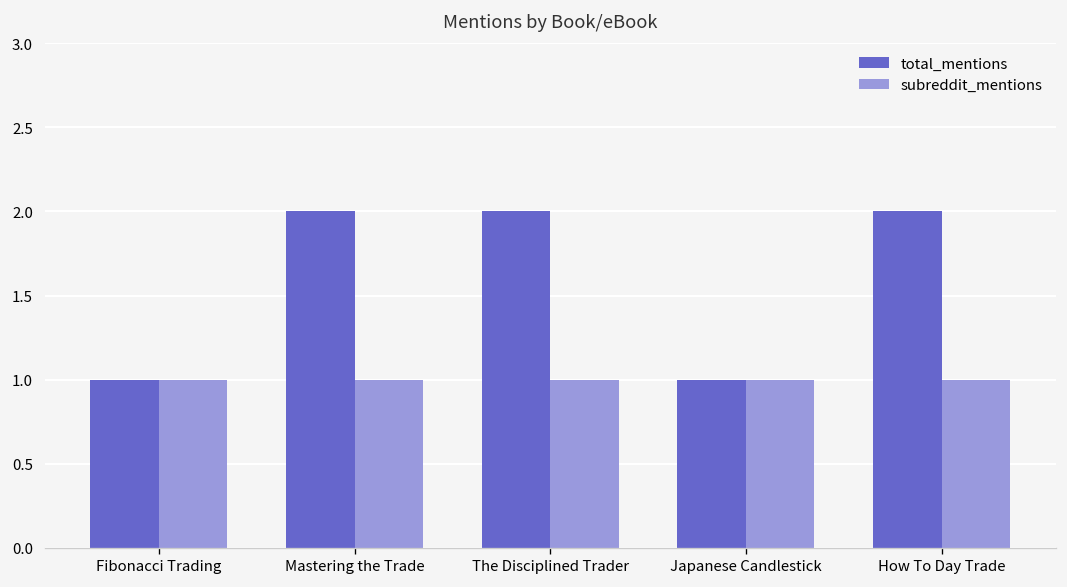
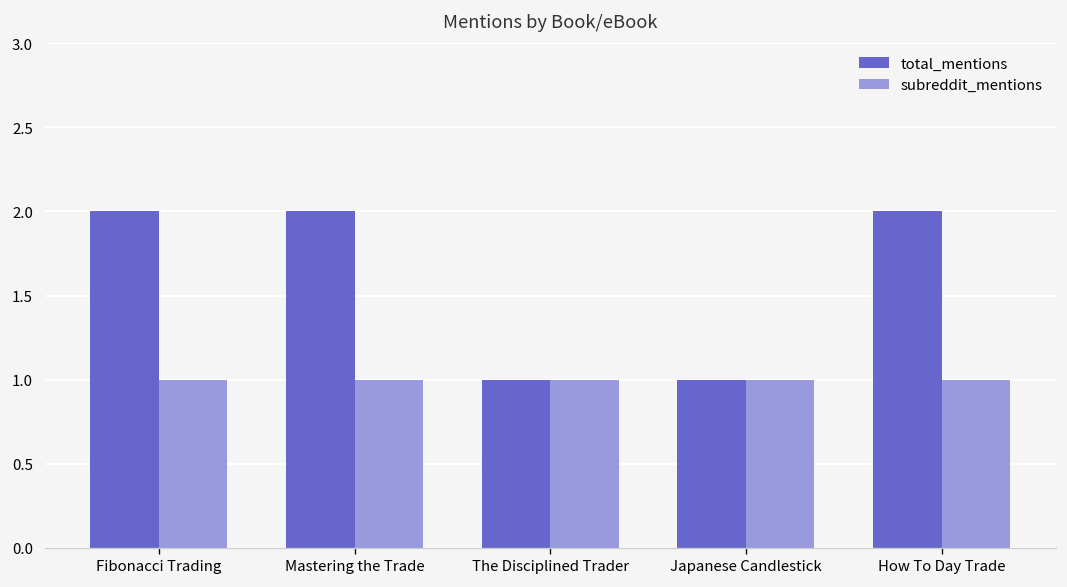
  {
    "total_mentions": {
-     "Fibonacci Trading": 1,
+     "Fibonacci Trading": 2,
      "Mastering the Trade": 2,
-     "The Disciplined Trader": 2,
+     "The Disciplined Trader": 1,
      "Japanese Candlestick": 1,
      "How To Day Trade": 2
    },
    "subreddit_mentions": {
      "Fibonacci Trading": 1,
      "Mastering the Trade": 1,
      "The Disciplined Trader": 1,
      "Japanese Candlestick": 1,
      "How To Day Trade": 1
    }
  }
